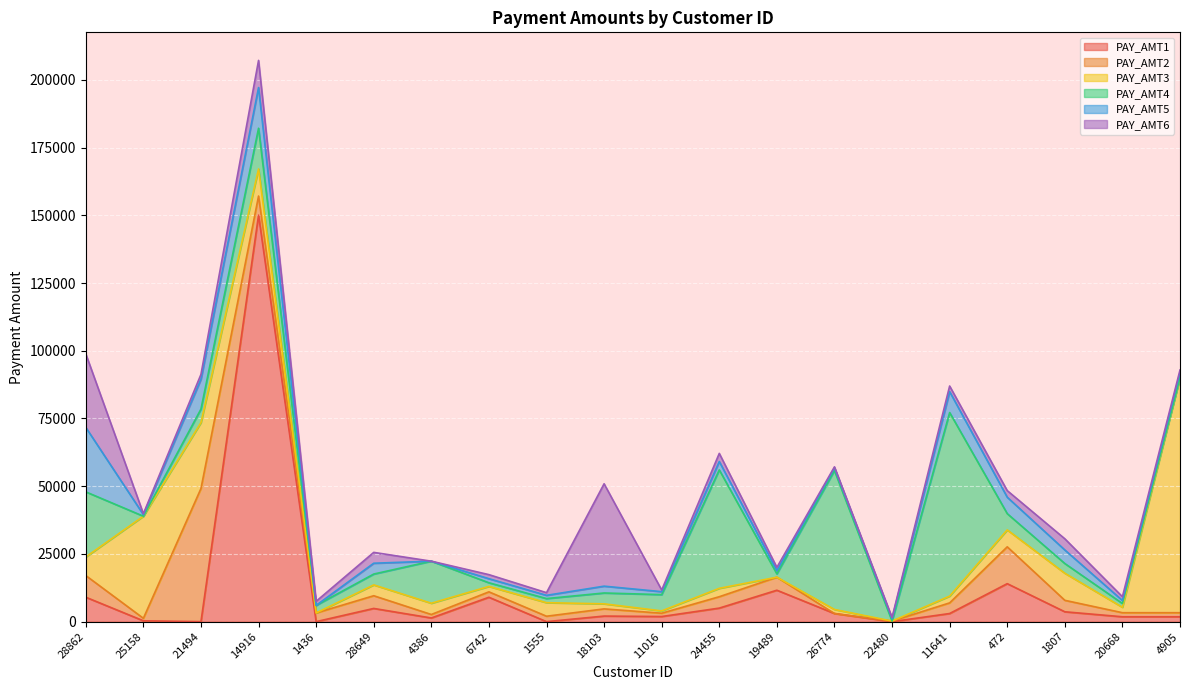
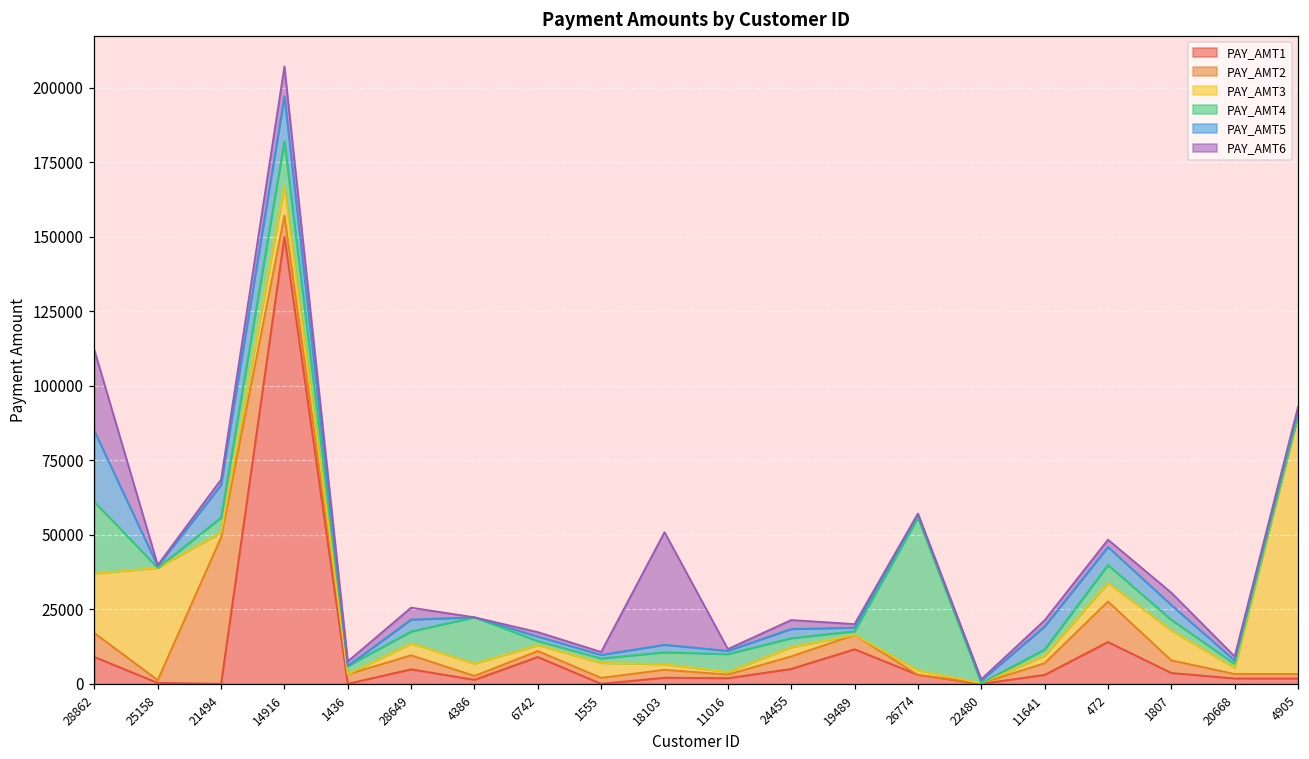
  {
    "PAY_AMT3": {
-     "28862": 7000,
-     "21494": 24000,
+     "28862": 20000,
+     "21494": 2000,
      "14916": 10000,
      "28649": 4000,
      "4386": 4000,
      "6742": 2000,
      "1555": 5000,
      "18103": 2000,
      "24455": 3000,
      "26774": 1000,
      "11641": 3000,
      "472": 6000,
      "1807": 10000,
      "20668": 2000
    },
    "PAY_AMT4": {
      "28862": 24000,
      "21494": 5000,
      "14916": 15000,
      "28649": 4000,
      "6742": 1000,
      "1555": 2000,
      "18103": 4000,
      "11016": 6000,
-     "24455": 44000,
+     "24455": 3000,
      "19489": 1000,
      "26774": 51000,
-     "11641": 68000,
+     "11641": 2000,
      "472": 6000,
      "1807": 4000,
      "20668": 1000
    },
    "PAY_AMT5": {
      "28862": 24000,
      "21494": 11000,
      "14916": 15000,
      "28649": 4000,
      "6742": 2000,
      "1555": 1000,
      "18103": 3000,
      "24455": 3000,
      "19489": 1000,
      "11641": 8000,
      "472": 6000,
      "1807": 5000,
      "20668": 1000,
      "4905": 2000
    },
    "PAY_AMT6": {
      "28862": 27000,
      "21494": 2000,
      "14916": 10000,
      "1436": 2000,
      "28649": 4000,
      "6742": 2000,
      "1555": 1000,
      "18103": 38000,
      "24455": 3000,
      "19489": 1000,
      "11641": 2000,
      "472": 2000,
      "1807": 4000,
      "20668": 1000,
      "4905": 1000
    }
  }
